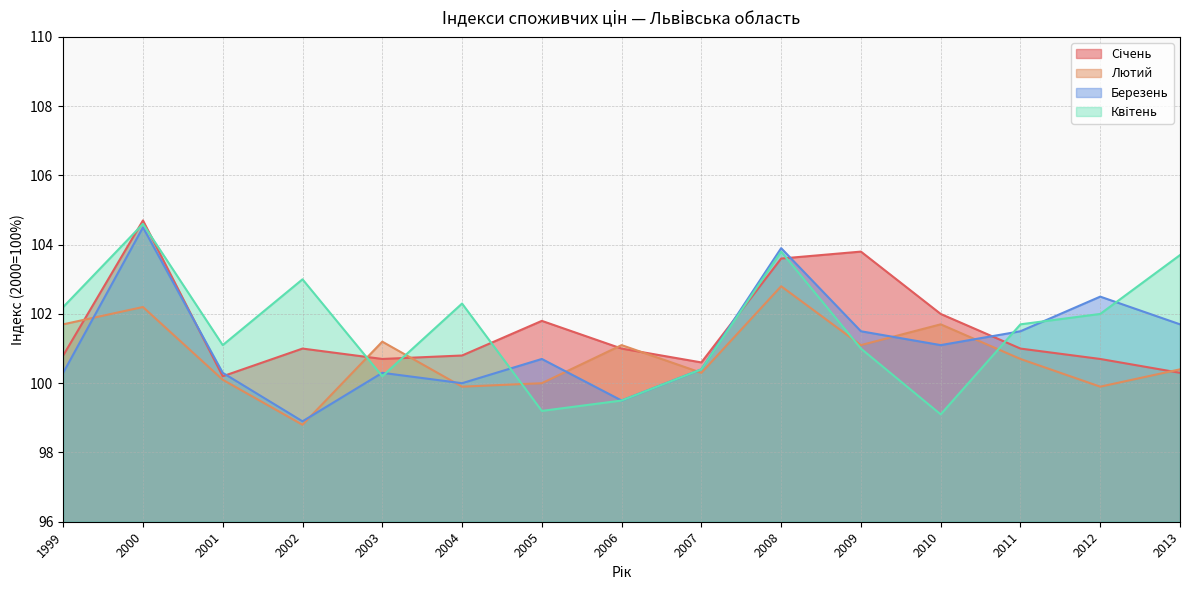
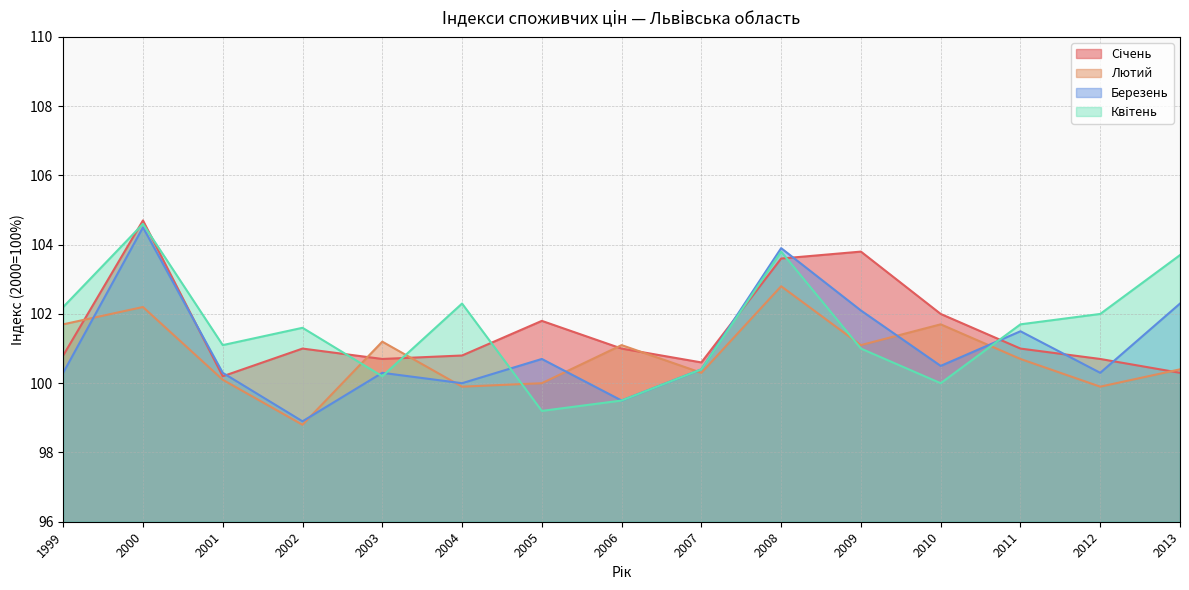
  {
    "Березень": {
      "1999": 100.3,
      "2000": 104.5,
      "2001": 100.3,
      "2002": 98.9,
      "2003": 100.3,
      "2004": 100.0,
      "2005": 100.7,
      "2008": 103.9,
-     "2009": 101.5,
-     "2010": 101.1,
+     "2009": 102.1,
+     "2010": 100.5,
      "2011": 101.5,
-     "2012": 102.5,
-     "2013": 101.7
+     "2012": 100.3,
+     "2013": 102.3
    },
    "Квітень": {
      "1999": 102.2,
      "2000": 104.6,
      "2001": 101.1,
-     "2002": 103.0,
+     "2002": 101.6,
      "2003": 100.2,
      "2004": 102.3,
      "2005": 99.2,
      "2008": 103.8,
      "2009": 101.0,
-     "2010": 99.1,
+     "2010": 100.0,
      "2011": 101.7,
      "2012": 102.0,
      "2013": 103.7
    }
  }
